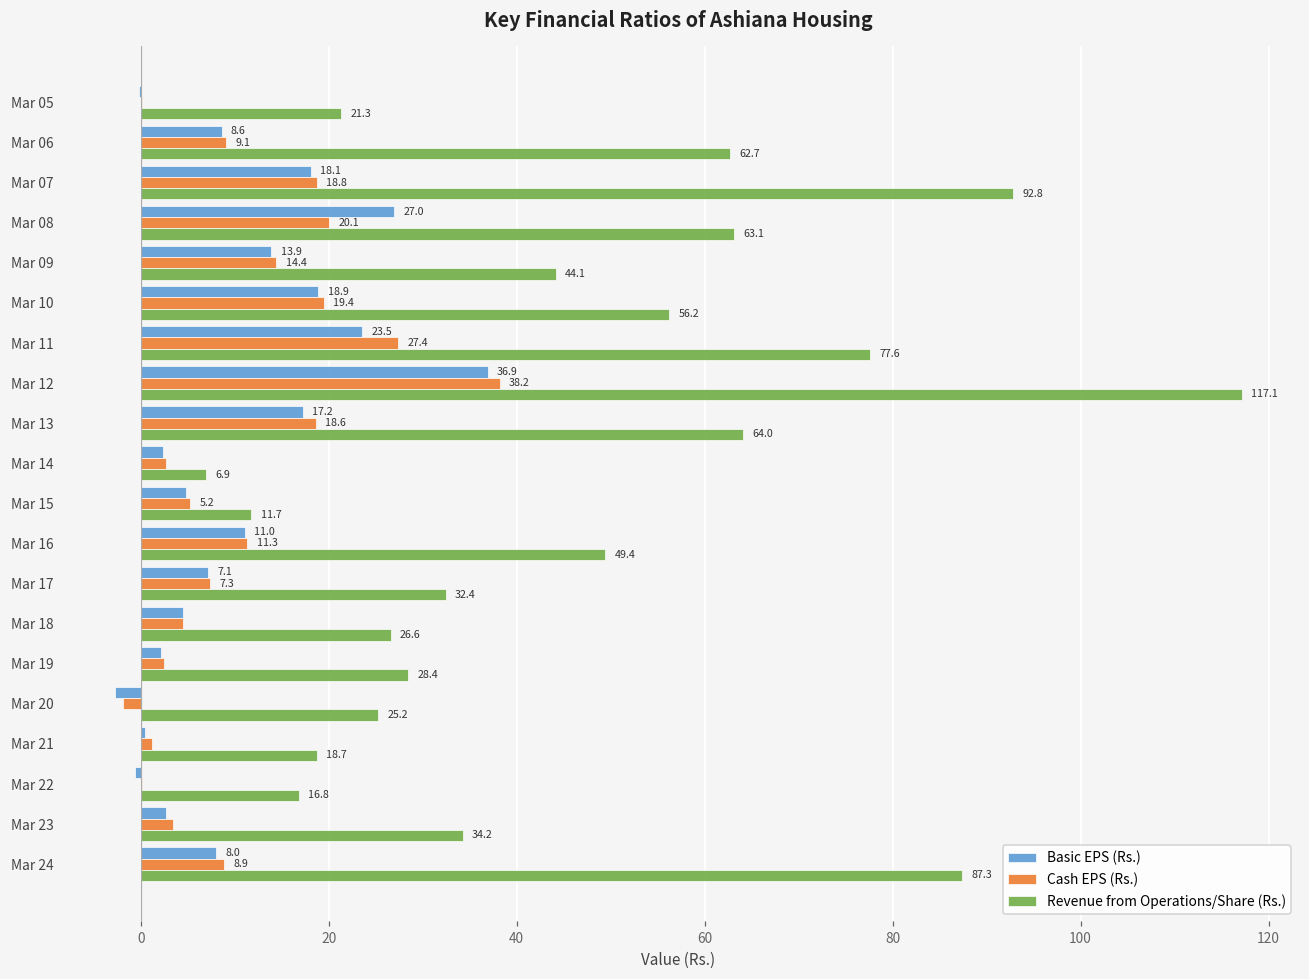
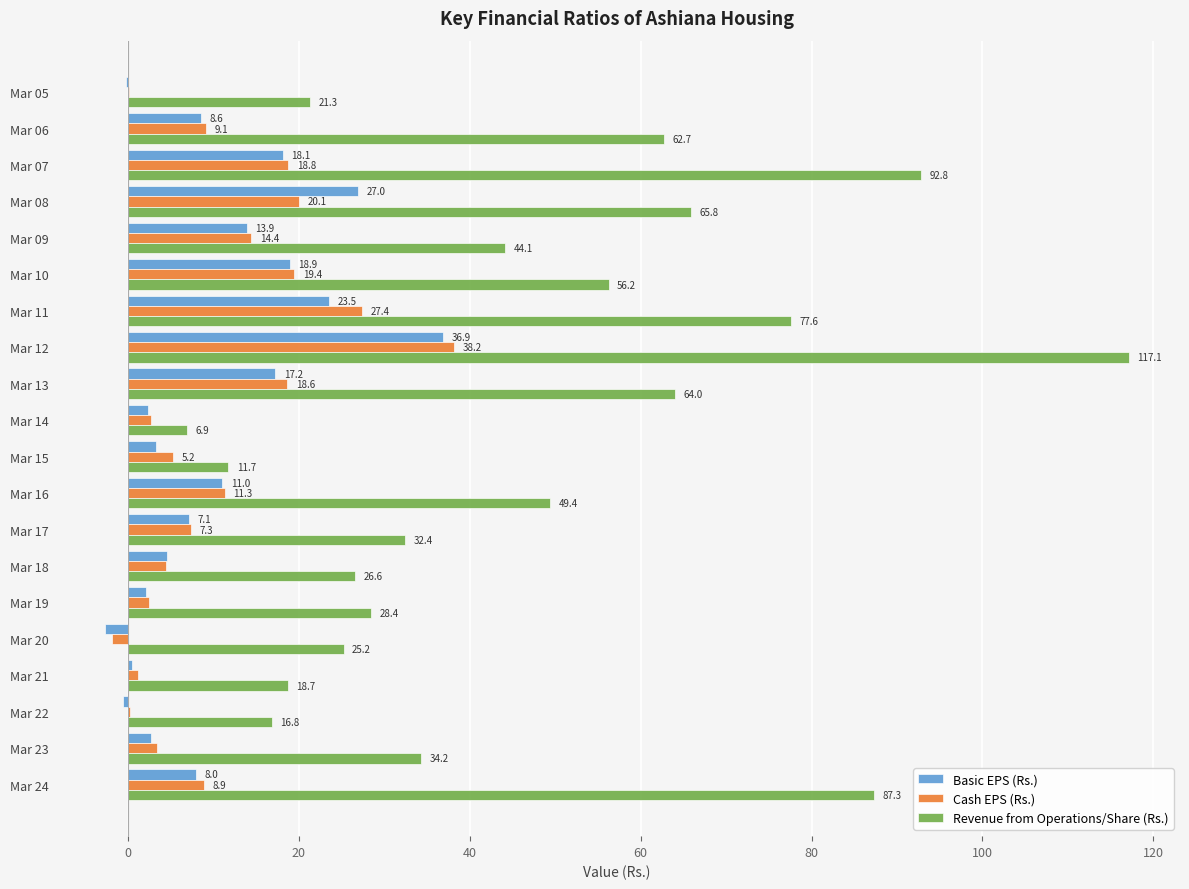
  {
    "Basic EPS (Rs.)": {
      "Mar 14": 2,
-     "Mar 15": 5,
+     "Mar 15": 3,
      "Mar 18": 5,
      "Mar 19": 2,
      "Mar 20": -3,
      "Mar 21": 0,
      "Mar 22": -1,
      "Mar 23": 3
    },
    "Cash EPS (Rs.)": {
      "Mar 06": 9.1,
      "Mar 07": 18.8,
      "Mar 08": 20.1,
      "Mar 09": 14.4,
      "Mar 10": 19.4,
      "Mar 11": 27.4,
      "Mar 12": 38.2,
      "Mar 13": 18.6,
      "Mar 15": 5.2,
      "Mar 16": 11.3,
      "Mar 17": 7.3,
      "Mar 24": 8.9
    },
    "Revenue from Operations/Share (Rs.)": {
      "Mar 05": 21.3,
      "Mar 06": 62.7,
      "Mar 07": 92.8,
-     "Mar 08": 63.1,
+     "Mar 08": 65.8,
      "Mar 09": 44.1,
      "Mar 10": 56.2,
      "Mar 11": 77.6,
      "Mar 12": 117.1,
      "Mar 13": 64.0,
      "Mar 14": 6.9,
      "Mar 15": 11.7,
      "Mar 16": 49.4,
      "Mar 17": 32.4,
      "Mar 18": 26.6,
      "Mar 19": 28.4,
      "Mar 20": 25.2,
      "Mar 21": 18.7,
      "Mar 22": 16.8,
      "Mar 23": 34.2,
      "Mar 24": 87.3
    }
  }
